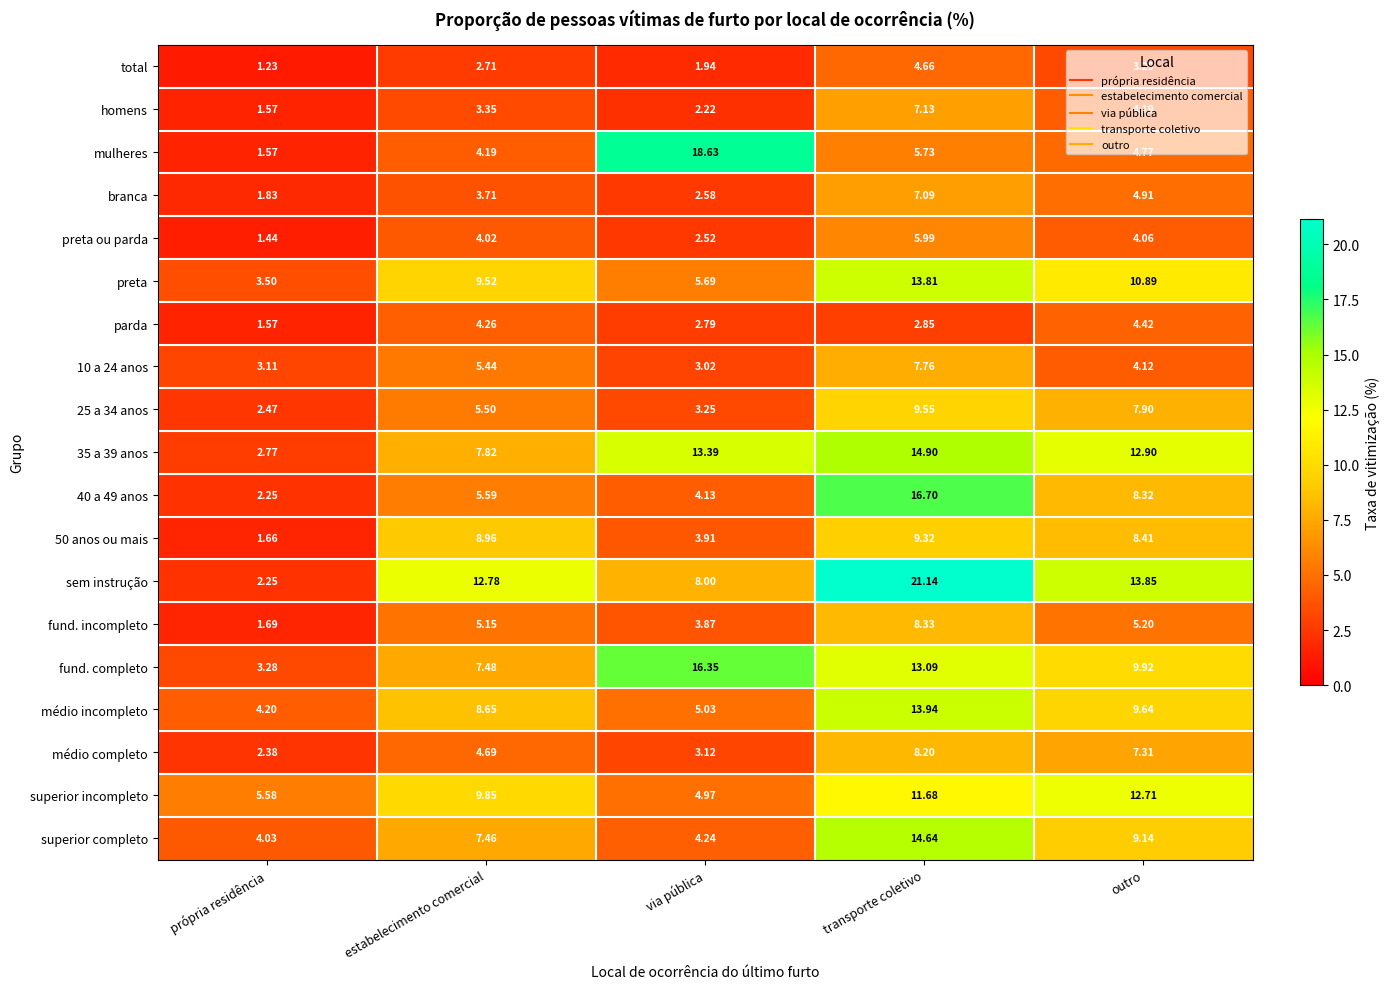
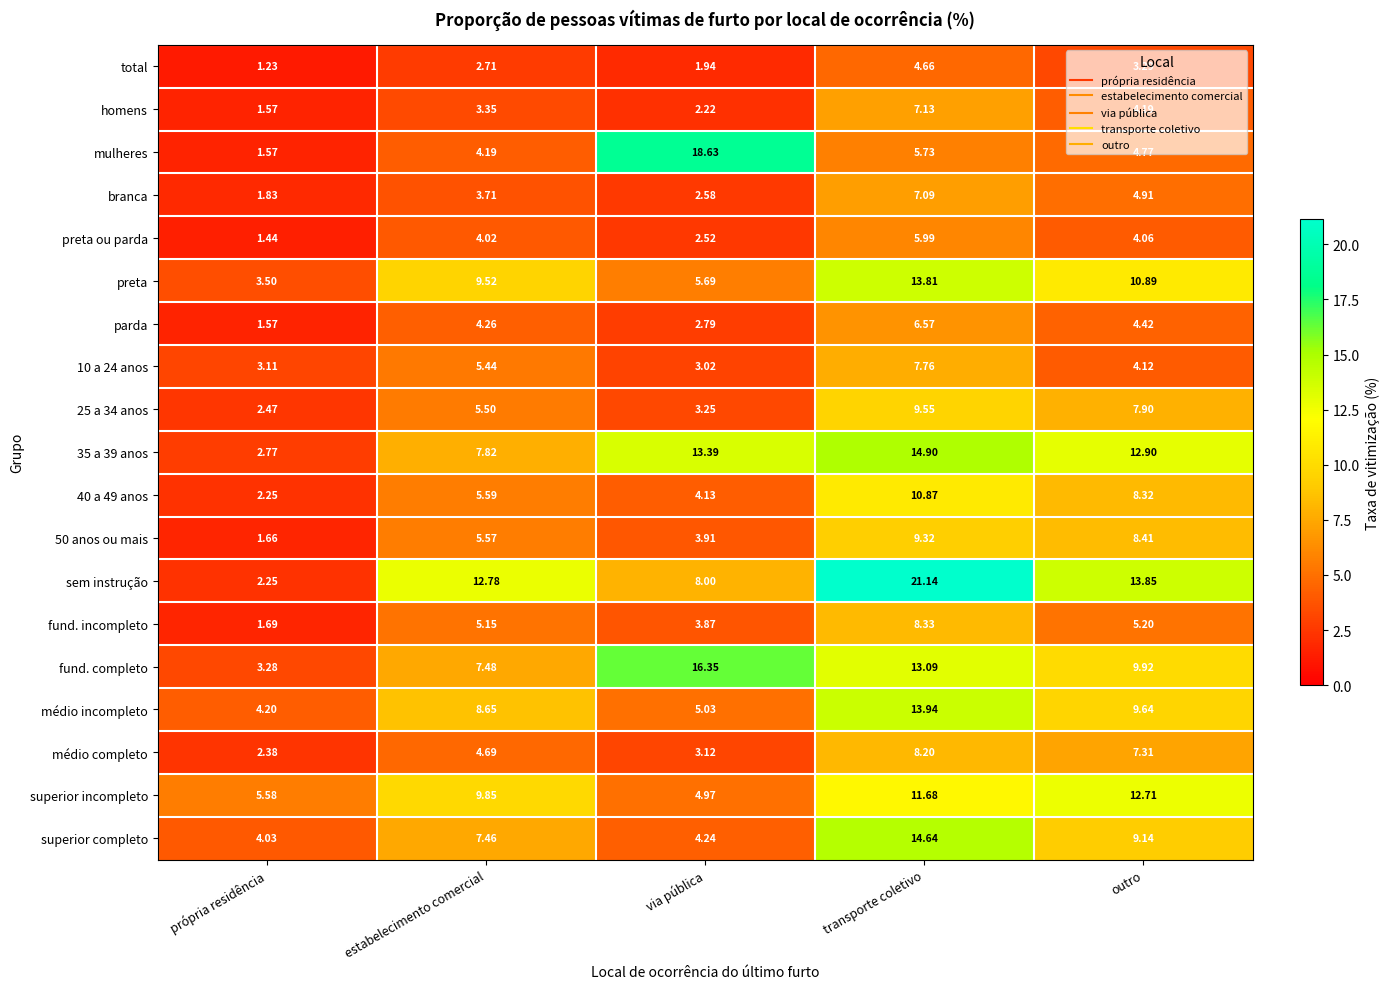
  {
    "total": {
      "própria residência": 1.23,
      "estabelecimento comercial": 2.71,
      "via pública": 1.94,
      "transporte coletivo": 4.66
    },
    "homens": {
      "própria residência": 1.57,
      "estabelecimento comercial": 3.35,
      "via pública": 2.22,
      "transporte coletivo": 7.13
    },
    "mulheres": {
      "própria residência": 1.57,
      "estabelecimento comercial": 4.19,
      "via pública": 18.63,
      "transporte coletivo": 5.73
    },
    "branca": {
      "própria residência": 1.83,
      "estabelecimento comercial": 3.71,
      "via pública": 2.58,
      "transporte coletivo": 7.09,
      "outro": 4.91
    },
    "preta ou parda": {
      "própria residência": 1.44,
      "estabelecimento comercial": 4.02,
      "via pública": 2.52,
      "transporte coletivo": 5.99,
      "outro": 4.06
    },
    "preta": {
      "própria residência": 3.50,
      "estabelecimento comercial": 9.52,
      "via pública": 5.69,
      "transporte coletivo": 13.81,
      "outro": 10.89
    },
    "parda": {
      "própria residência": 1.57,
      "estabelecimento comercial": 4.26,
      "via pública": 2.79,
-     "transporte coletivo": 2.85,
+     "transporte coletivo": 6.57,
      "outro": 4.42
    },
    "10 a 24 anos": {
      "própria residência": 3.11,
      "estabelecimento comercial": 5.44,
      "via pública": 3.02,
      "transporte coletivo": 7.76,
      "outro": 4.12
    },
    "25 a 34 anos": {
      "própria residência": 2.47,
      "estabelecimento comercial": 5.50,
      "via pública": 3.25,
      "transporte coletivo": 9.55,
      "outro": 7.90
    },
    "35 a 39 anos": {
      "própria residência": 2.77,
      "estabelecimento comercial": 7.82,
      "via pública": 13.39,
      "transporte coletivo": 14.90,
      "outro": 12.90
    },
    "40 a 49 anos": {
      "própria residência": 2.25,
      "estabelecimento comercial": 5.59,
      "via pública": 4.13,
-     "transporte coletivo": 16.70,
+     "transporte coletivo": 10.87,
      "outro": 8.32
    },
    "50 anos ou mais": {
      "própria residência": 1.66,
-     "estabelecimento comercial": 8.96,
+     "estabelecimento comercial": 5.57,
      "via pública": 3.91,
      "transporte coletivo": 9.32,
      "outro": 8.41
    },
    "sem instrução": {
      "própria residência": 2.25,
      "estabelecimento comercial": 12.78,
      "via pública": 8.00,
      "transporte coletivo": 21.14,
      "outro": 13.85
    },
    "fund. incompleto": {
      "própria residência": 1.69,
      "estabelecimento comercial": 5.15,
      "via pública": 3.87,
      "transporte coletivo": 8.33,
      "outro": 5.20
    },
    "fund. completo": {
      "própria residência": 3.28,
      "estabelecimento comercial": 7.48,
      "via pública": 16.35,
      "transporte coletivo": 13.09,
      "outro": 9.92
    },
    "médio incompleto": {
      "própria residência": 4.20,
      "estabelecimento comercial": 8.65,
      "via pública": 5.03,
      "transporte coletivo": 13.94,
      "outro": 9.64
    },
    "médio completo": {
      "própria residência": 2.38,
      "estabelecimento comercial": 4.69,
      "via pública": 3.12,
      "transporte coletivo": 8.20,
      "outro": 7.31
    },
    "superior incompleto": {
      "própria residência": 5.58,
      "estabelecimento comercial": 9.85,
      "via pública": 4.97,
      "transporte coletivo": 11.68,
      "outro": 12.71
    },
    "superior completo": {
      "própria residência": 4.03,
      "estabelecimento comercial": 7.46,
      "via pública": 4.24,
      "transporte coletivo": 14.64,
      "outro": 9.14
    }
  }
